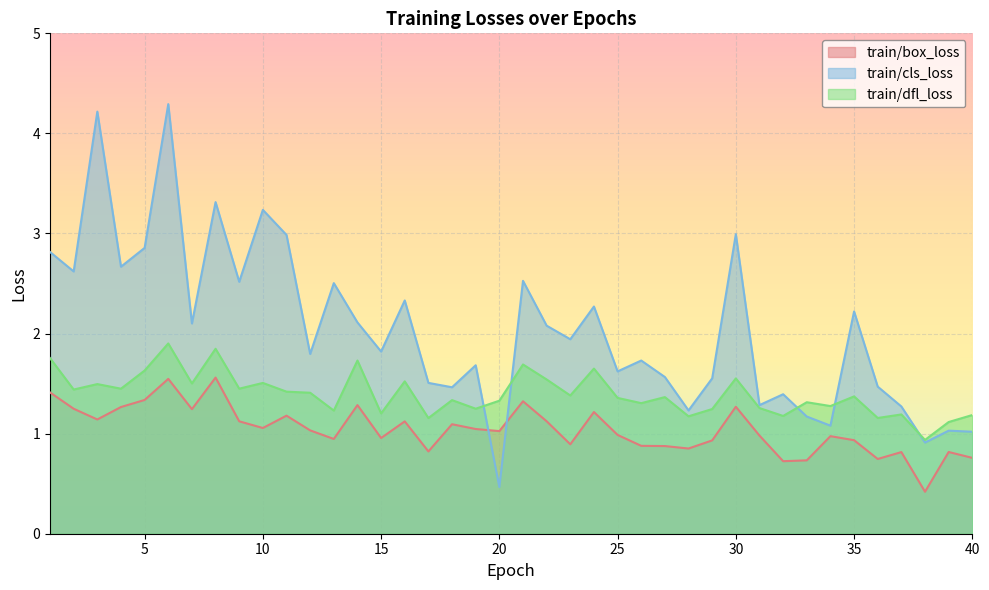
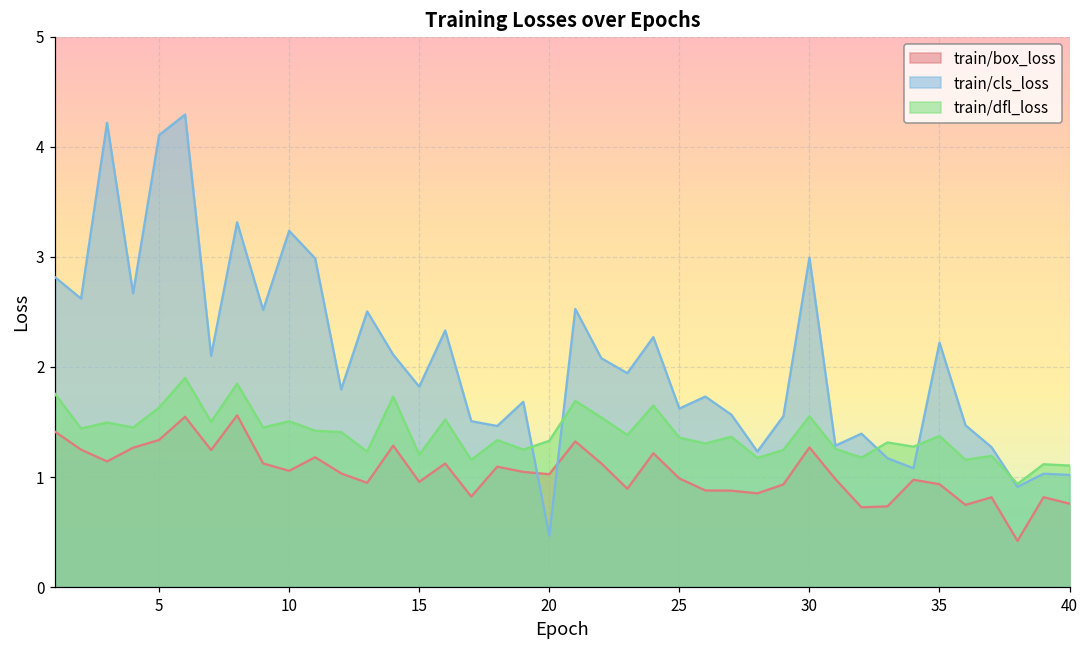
  {
    "train/box_loss": {
      "5": 1.34,
      "10": 1.06,
      "15": 0.96,
      "20": 1.03,
      "25": 0.99,
      "30": 1.27,
      "35": 0.93,
      "40": 0.76
    },
    "train/cls_loss": {
-     "5": 2.86,
+     "5": 4.11,
      "10": 3.24,
      "15": 1.82,
      "20": 0.47,
      "25": 1.62,
      "30": 2.99,
      "35": 2.22,
      "40": 1.02
    },
    "train/dfl_loss": {
      "5": 1.63,
      "10": 1.51,
      "15": 1.20,
      "20": 1.33,
      "25": 1.36,
      "30": 1.55,
      "35": 1.37,
-     "40": 1.19
+     "40": 1.10
    }
  }
